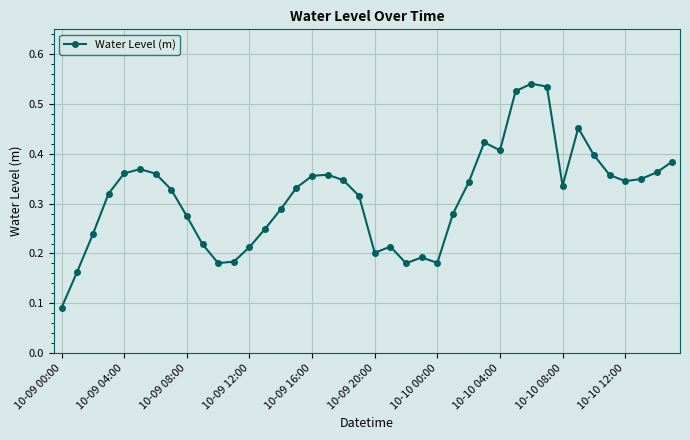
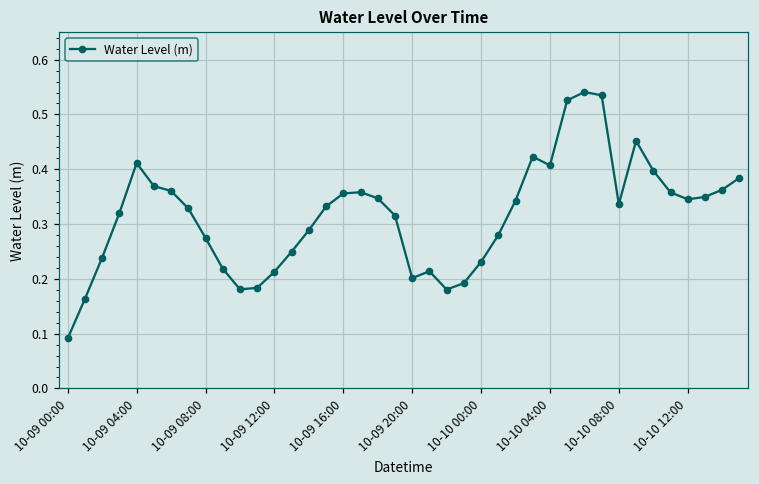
  {
    "10-09 00:00": 0.09,
-   "10-09 04:00": 0.36,
+   "10-09 04:00": 0.41,
    "10-09 08:00": 0.27,
    "10-09 12:00": 0.21,
    "10-09 16:00": 0.36,
    "10-09 20:00": 0.20,
-   "10-10 00:00": 0.18,
+   "10-10 00:00": 0.23,
    "10-10 04:00": 0.41,
    "10-10 08:00": 0.34,
    "10-10 12:00": 0.35
  }
